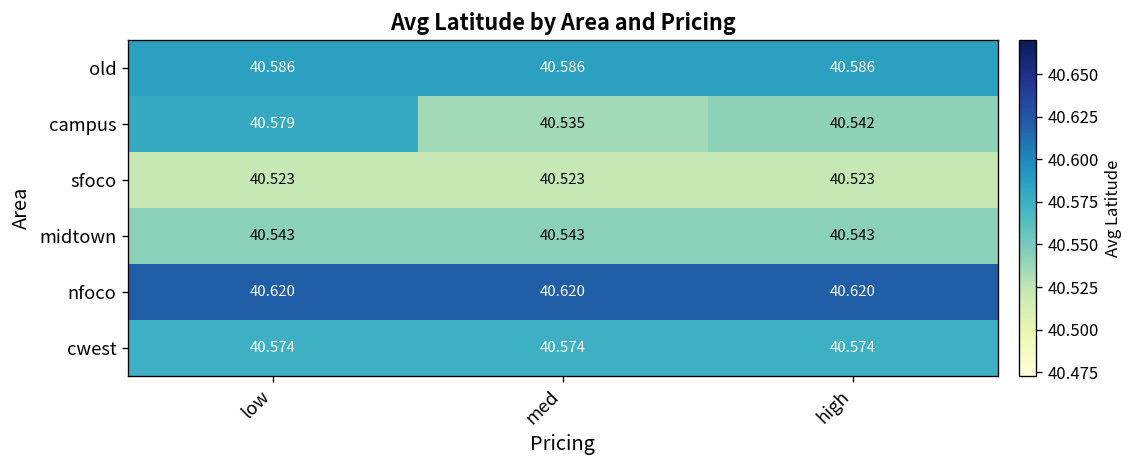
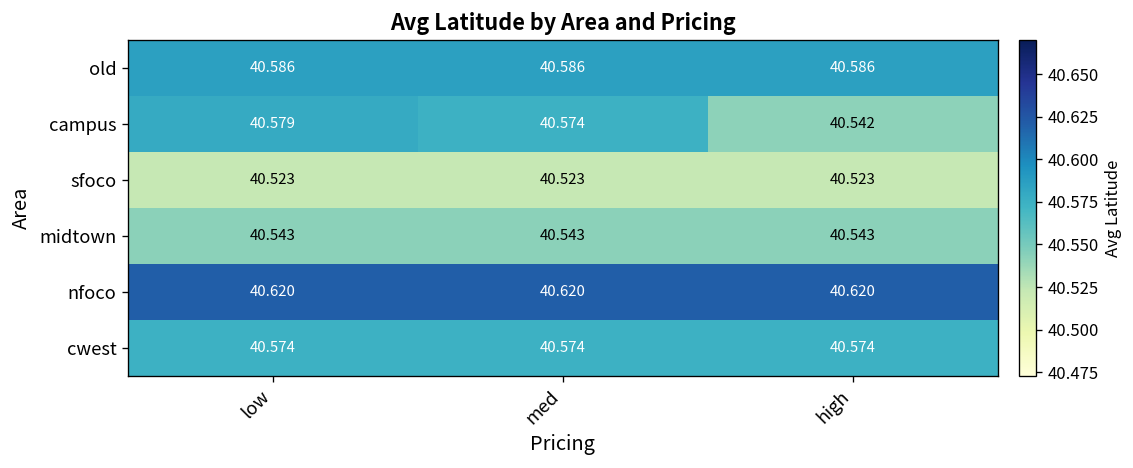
  {
    "old": {
      "low": 40.586,
      "med": 40.586,
      "high": 40.586
    },
    "campus": {
      "low": 40.579,
-     "med": 40.535,
+     "med": 40.574,
      "high": 40.542
    },
    "sfoco": {
      "low": 40.523,
      "med": 40.523,
      "high": 40.523
    },
    "midtown": {
      "low": 40.543,
      "med": 40.543,
      "high": 40.543
    },
    "nfoco": {
      "low": 40.620,
      "med": 40.620,
      "high": 40.620
    },
    "cwest": {
      "low": 40.574,
      "med": 40.574,
      "high": 40.574
    }
  }
